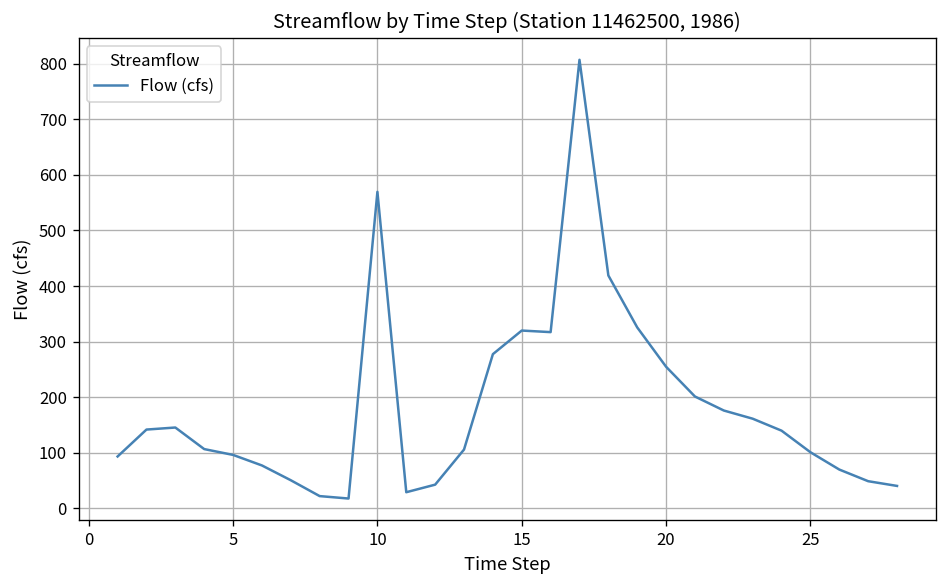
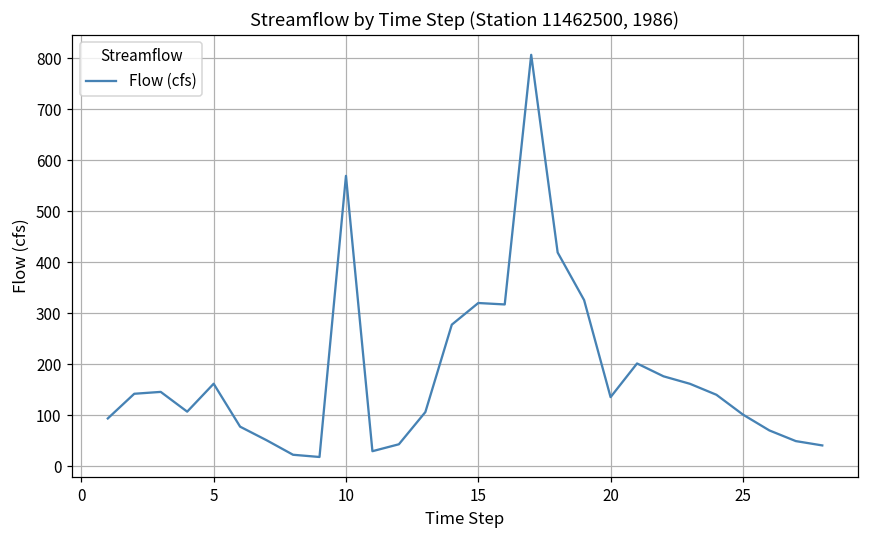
  {
-   "5": 100,
+   "5": 160,
    "10": 570,
    "15": 320,
-   "20": 250,
+   "20": 140,
    "25": 100
  }
